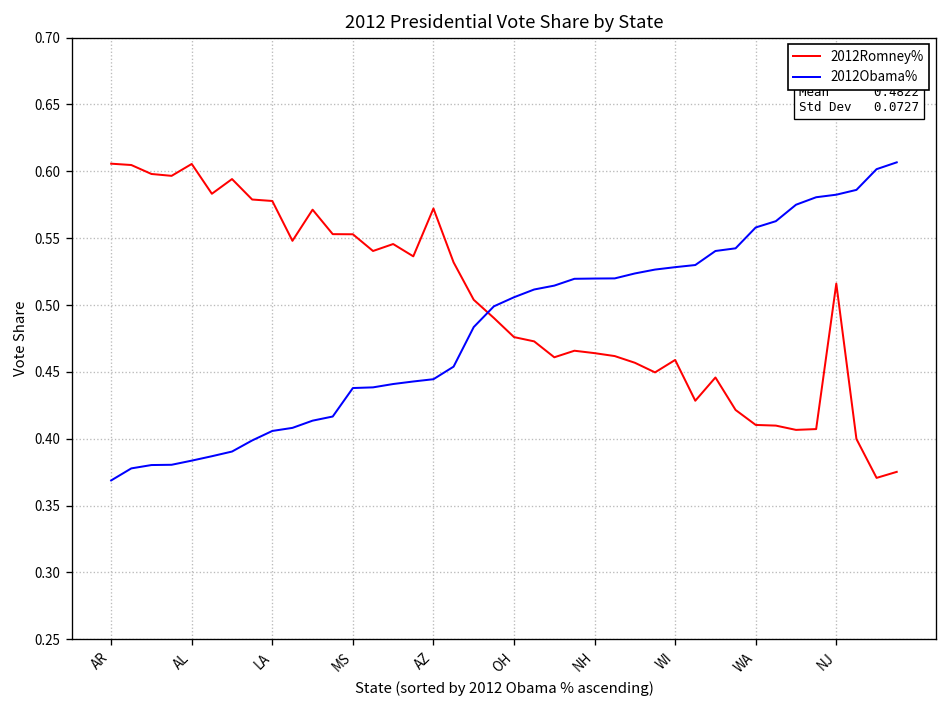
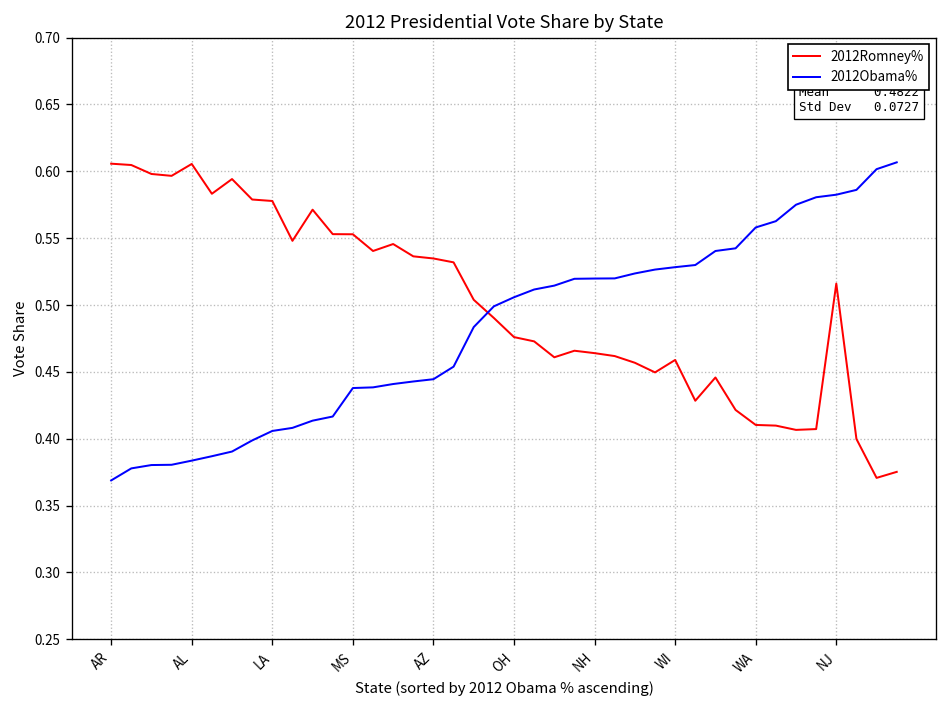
  {
    "2012Romney%": {
-     "AZ": 0.572,
+     "AZ": 0.535,
      "NJ": 0.516
    },
    "2012Obama%": {
      "AZ": 0.445,
      "NJ": 0.583
    }
  }
